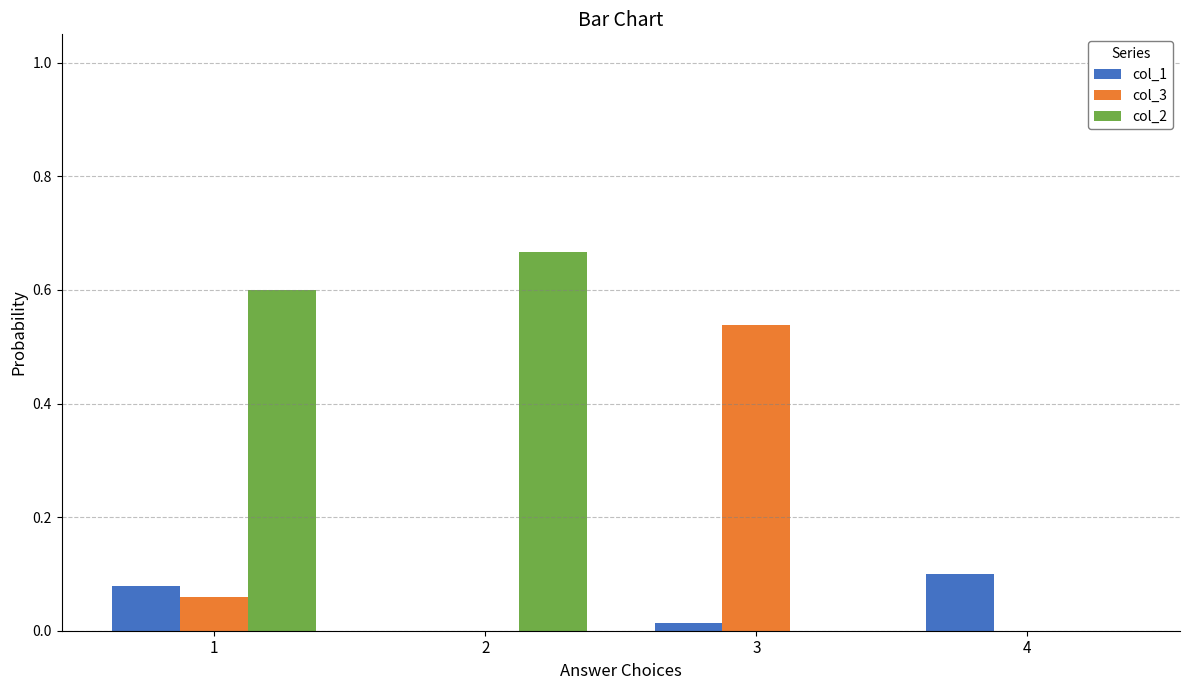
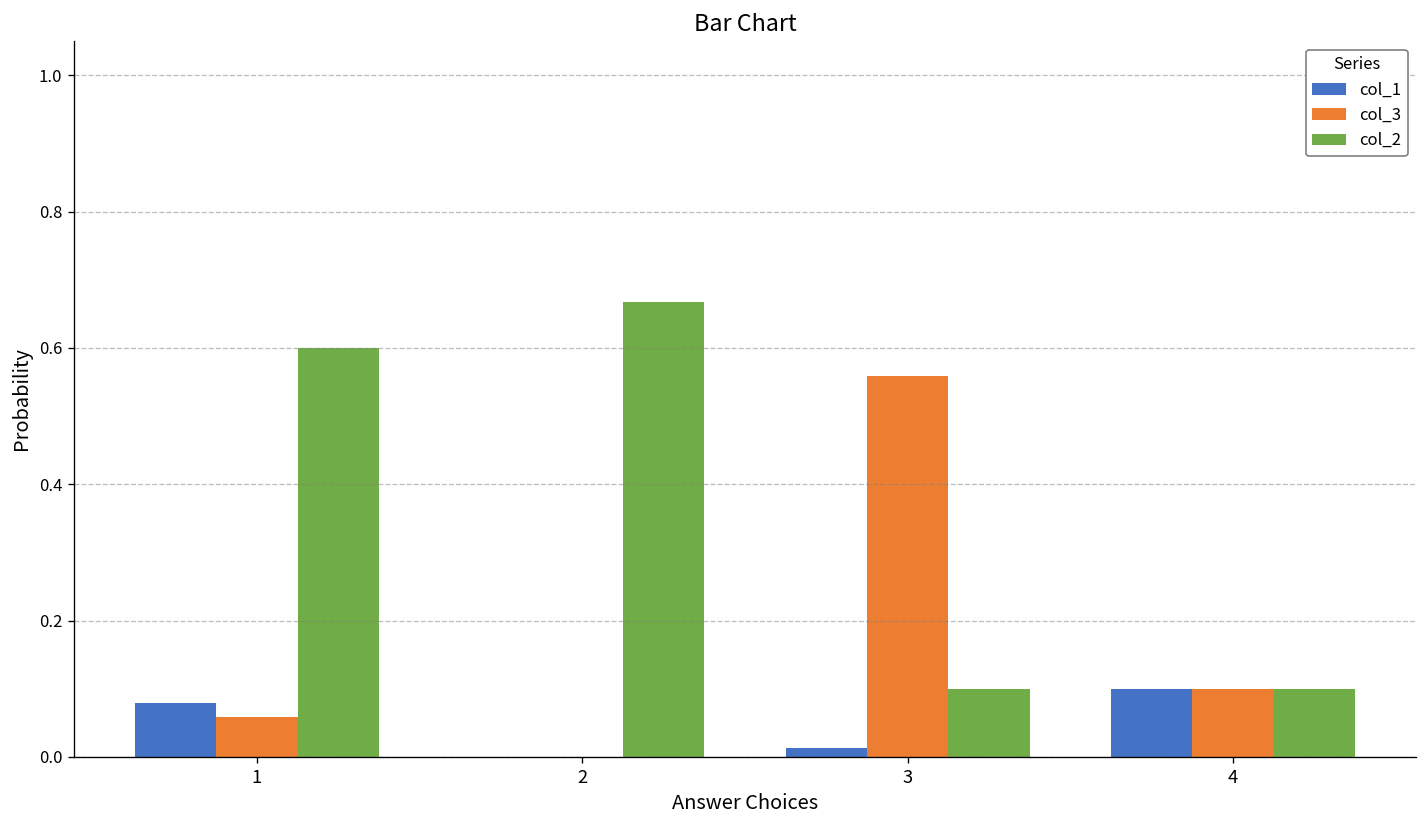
  {
    "col_1": {
      "1": 0.08,
      "2": 0.00,
      "3": 0.01,
      "4": 0.10
    },
    "col_3": {
      "1": 0.06,
      "2": 0.00,
-     "3": 0.54,
-     "4": 0.0
+     "3": 0.56,
+     "4": 0.1
    },
    "col_2": {
      "1": 0.6,
      "2": 0.67,
-     "3": 0.0,
-     "4": 0.0
+     "3": 0.1,
+     "4": 0.1
    }
  }
